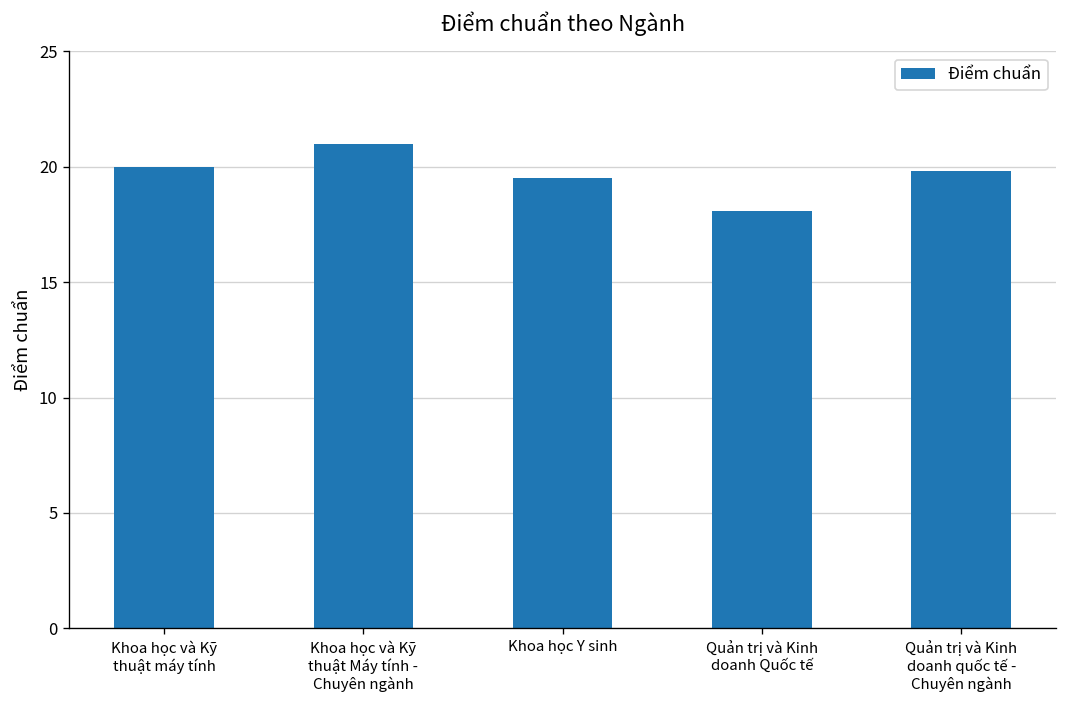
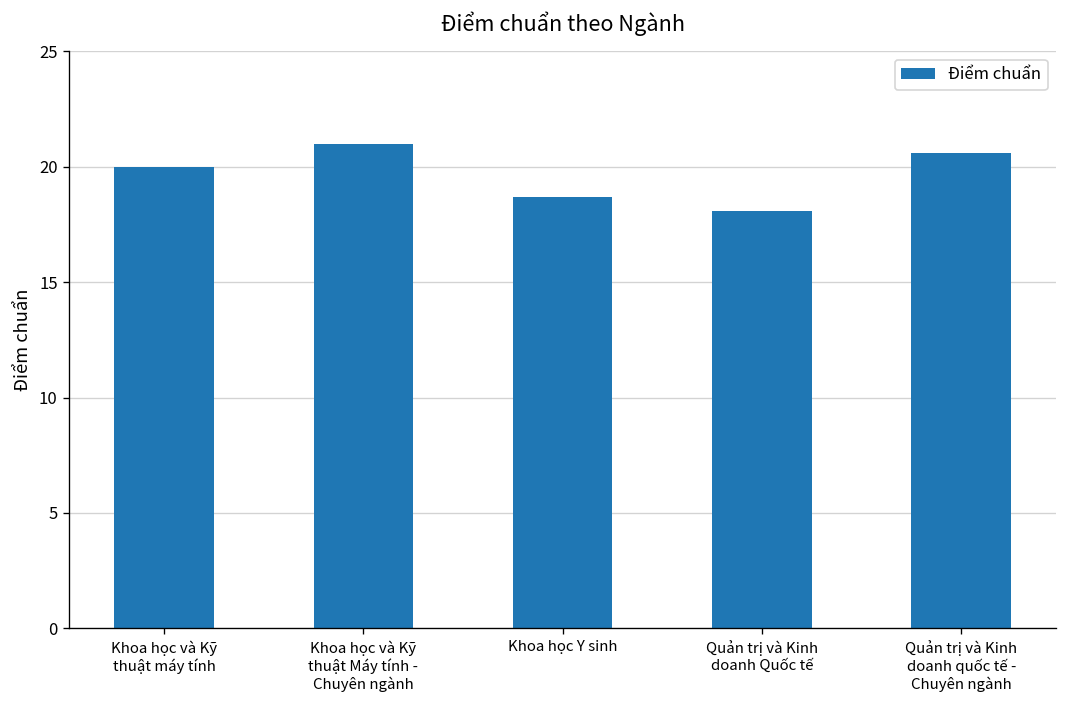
  {
    "Khoa học và Kỹ thuật máy tính": 20.0,
    "Khoa học và Kỹ thuật Máy tính - Chuyên ngành": 21.0,
-   "Khoa học Y sinh": 19.5,
+   "Khoa học Y sinh": 18.7,
    "Quản trị và Kinh doanh Quốc tế": 18.1,
-   "Quản trị và Kinh doanh quốc tế - Chuyên ngành": 19.8
+   "Quản trị và Kinh doanh quốc tế - Chuyên ngành": 20.6
  }
